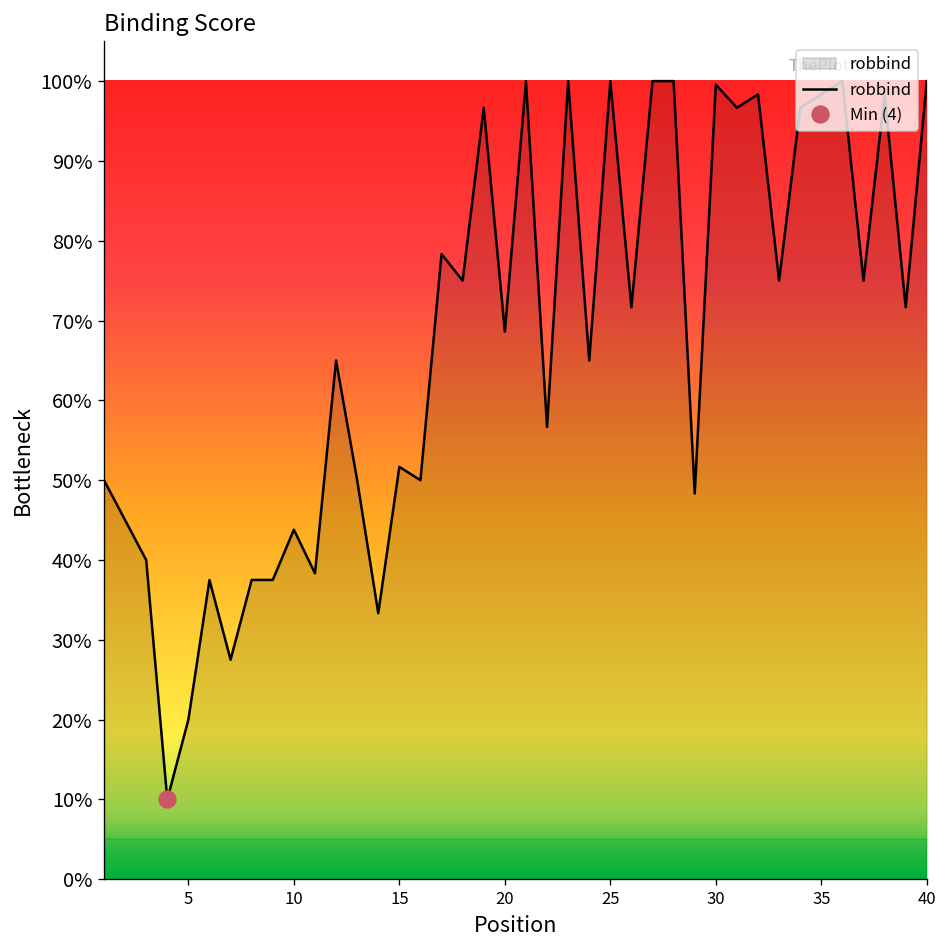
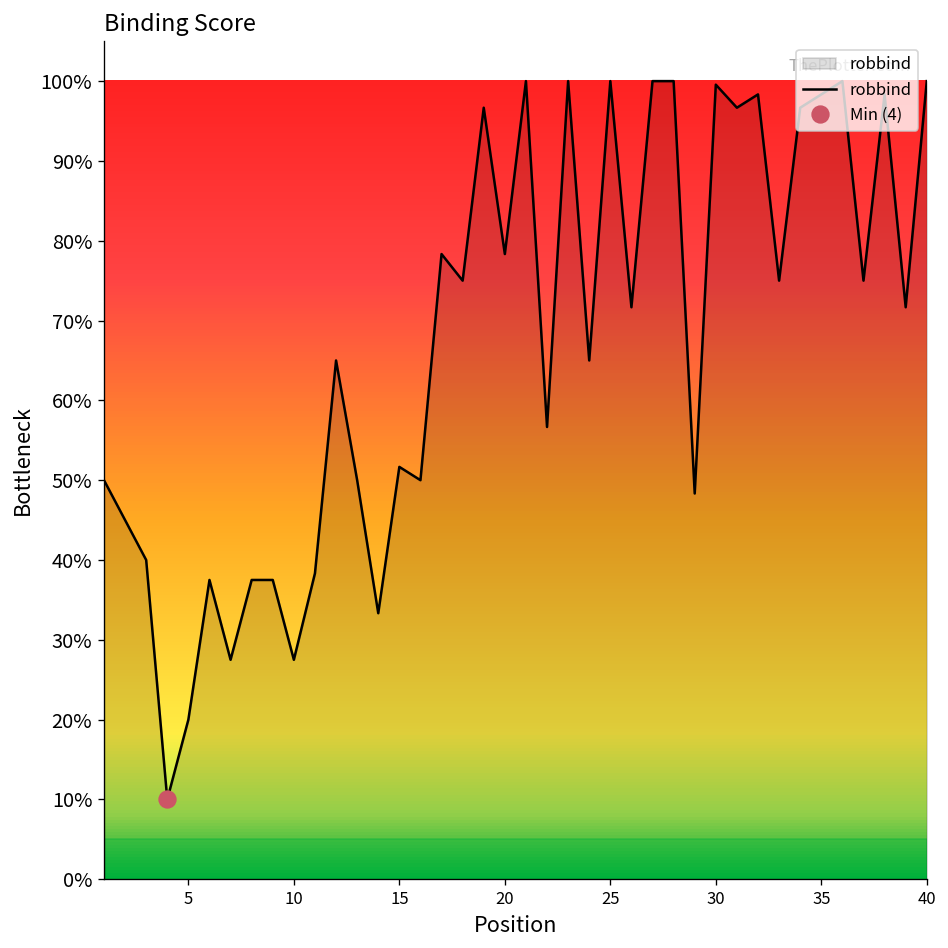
  {
    "robbind": {
      "5": "20%",
-     "10": "44%",
+     "10": "28%",
      "15": "52%",
-     "20": "69%",
+     "20": "78%",
      "25": "100%",
      "30": "100%",
      "40": "100%"
    }
  }
